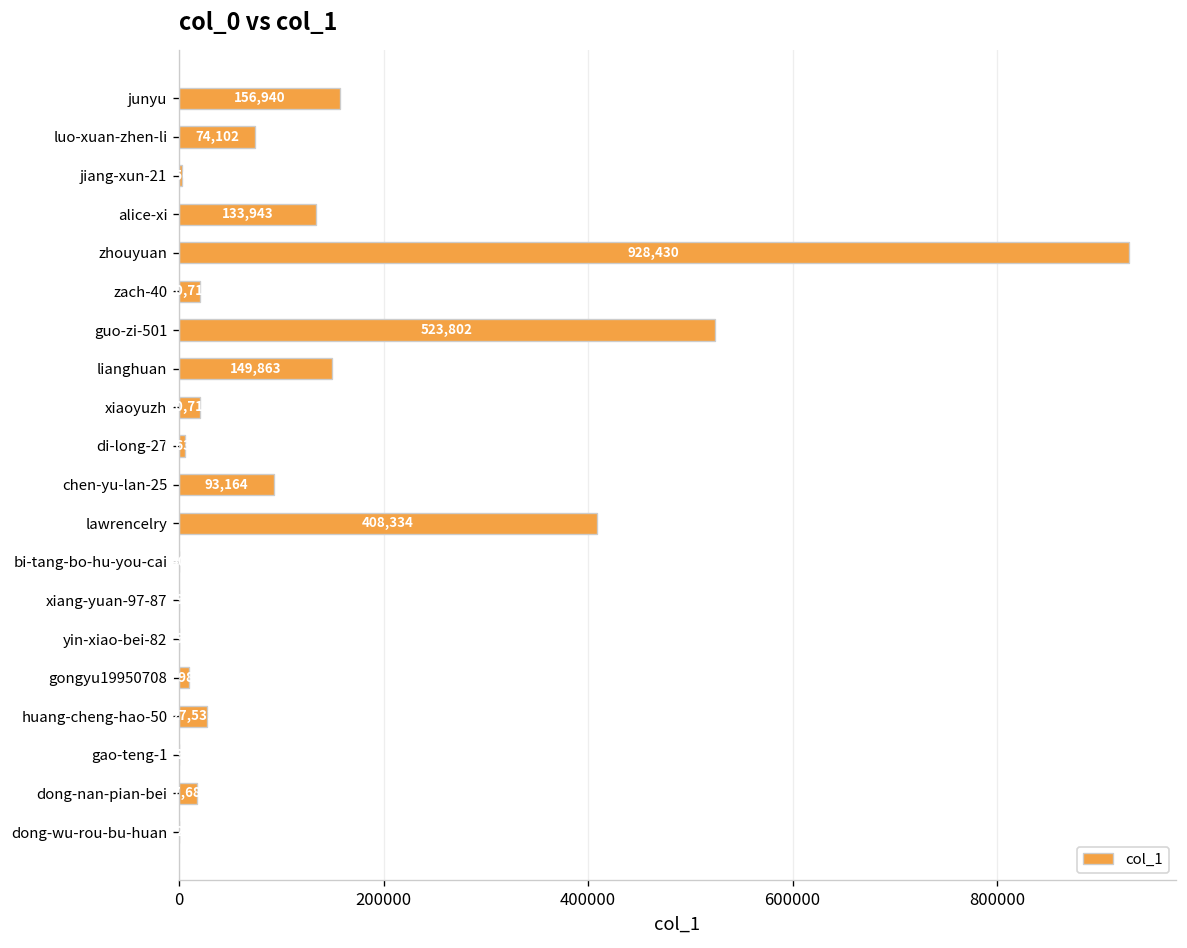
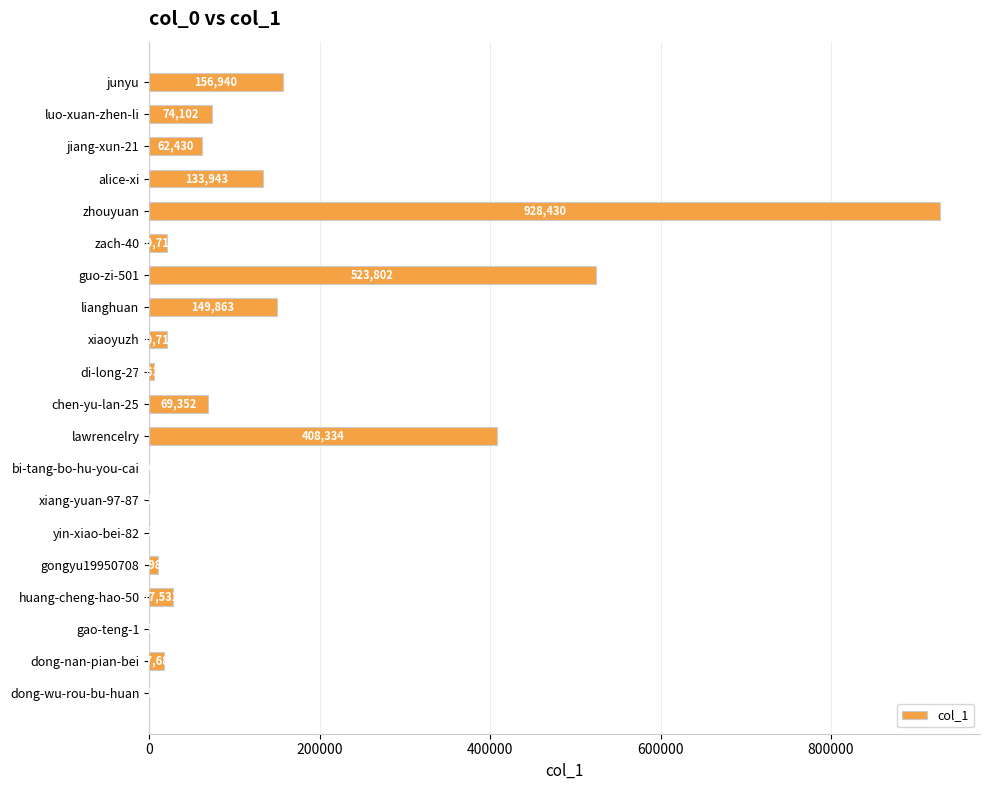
  {
    "junyu": "156,940",
    "luo-xuan-zhen-li": "74,102",
-   "jiang-xun-21": "0",
+   "jiang-xun-21": "60000",
    "alice-xi": "133,943",
    "zhouyuan": "928,430",
    "guo-zi-501": "523,802",
    "lianghuan": "149,863",
-   "chen-yu-lan-25": "93,164",
+   "chen-yu-lan-25": "69,352",
    "lawrencelry": "408,334",
    "huang-cheng-hao-50": "27,531"
  }
